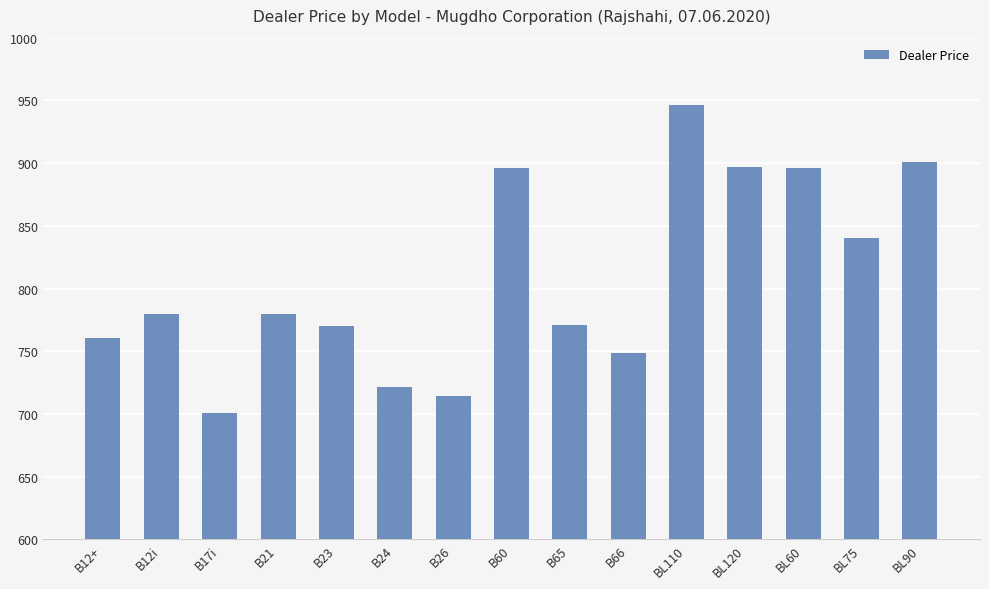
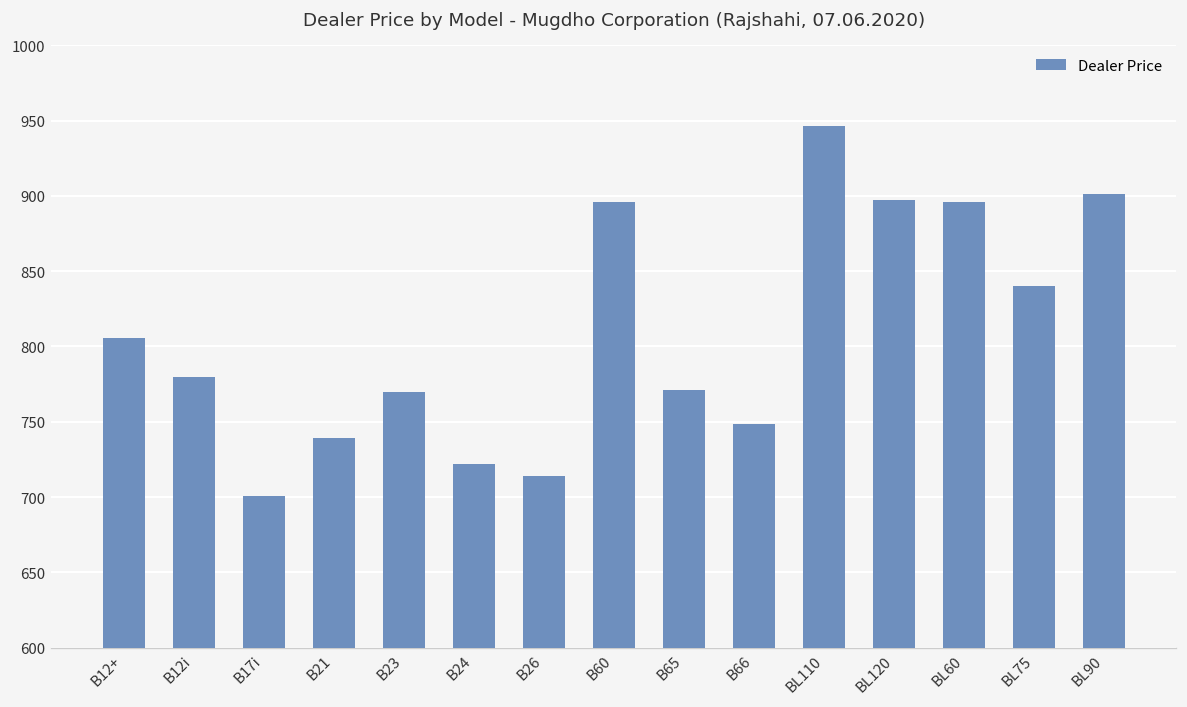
  {
-   "B12+": 761,
+   "B12+": 806,
    "B12i": 780,
    "B17i": 700,
-   "B21": 780,
+   "B21": 739,
    "B23": 770,
    "B24": 722,
    "B26": 714,
    "B60": 896,
    "B65": 771,
    "B66": 749,
    "BL110": 946,
    "BL120": 897,
    "BL60": 896,
    "BL75": 840,
    "BL90": 901
  }
